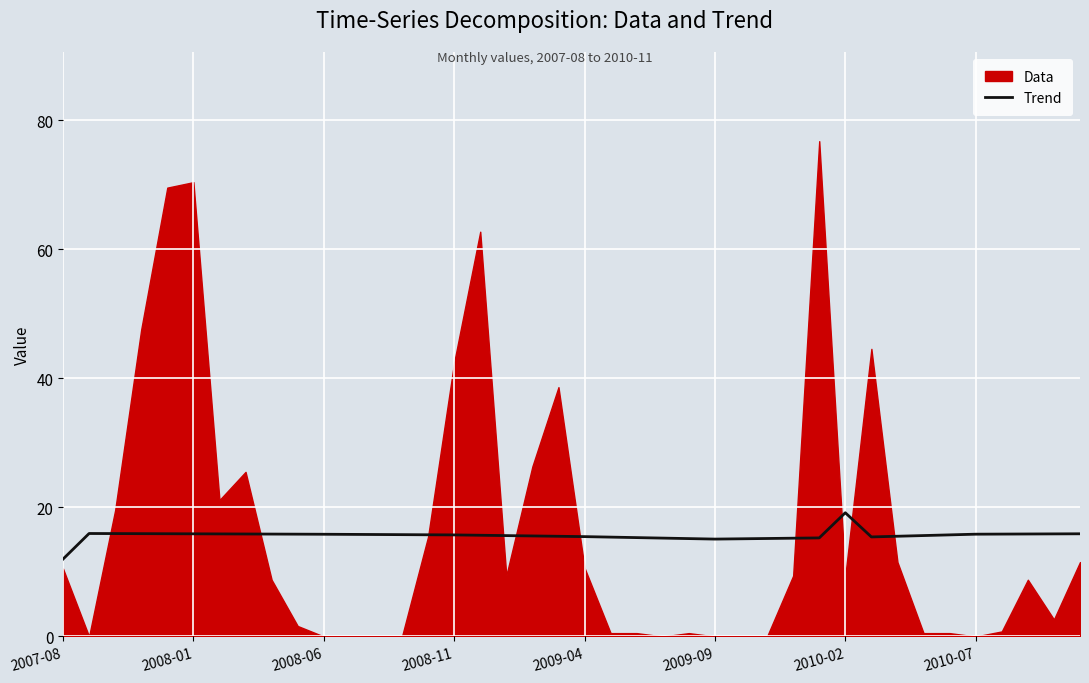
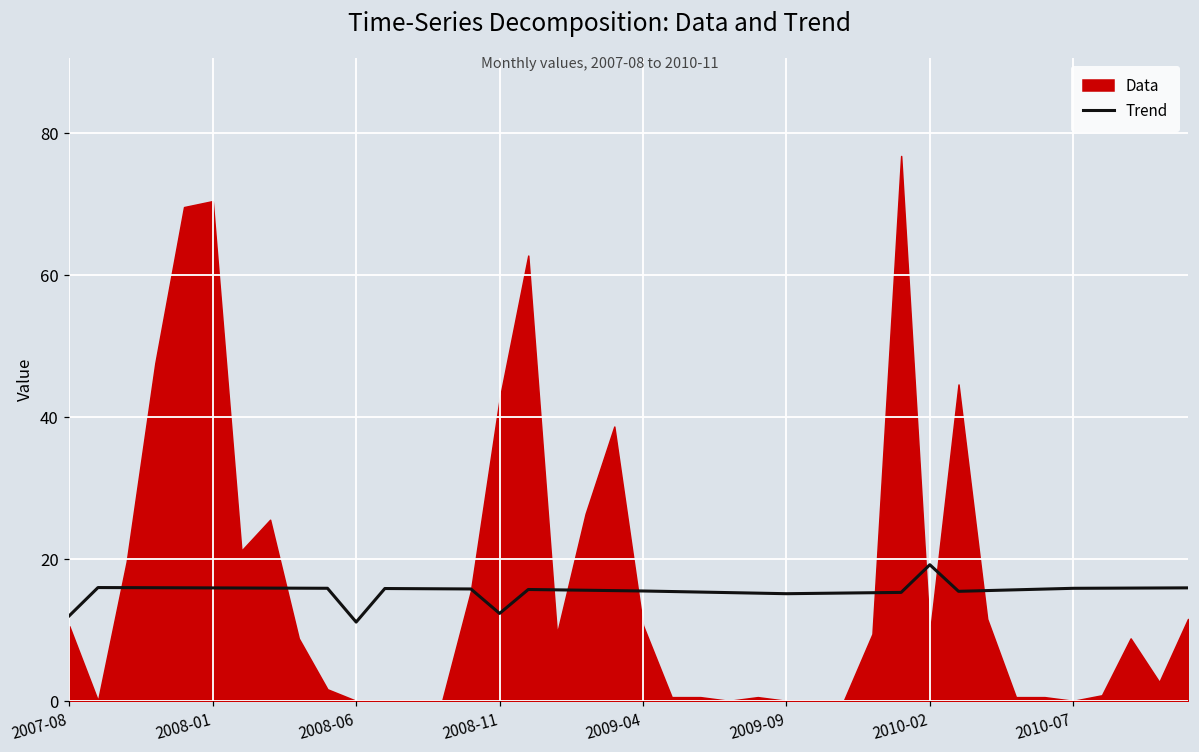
  {
    "Trend": {
      "2007-08": 12,
      "2008-01": 16,
-     "2008-06": 16,
-     "2008-11": 16,
+     "2008-06": 11,
+     "2008-11": 12,
      "2009-04": 15,
      "2009-09": 15,
      "2010-02": 19,
      "2010-07": 16
    },
    "Data": {
      "2007-08": 11,
      "2008-01": 70,
      "2008-06": 0,
      "2008-11": 42,
      "2009-04": 11,
      "2009-09": 0,
      "2010-02": 9,
      "2010-07": 0
    }
  }
